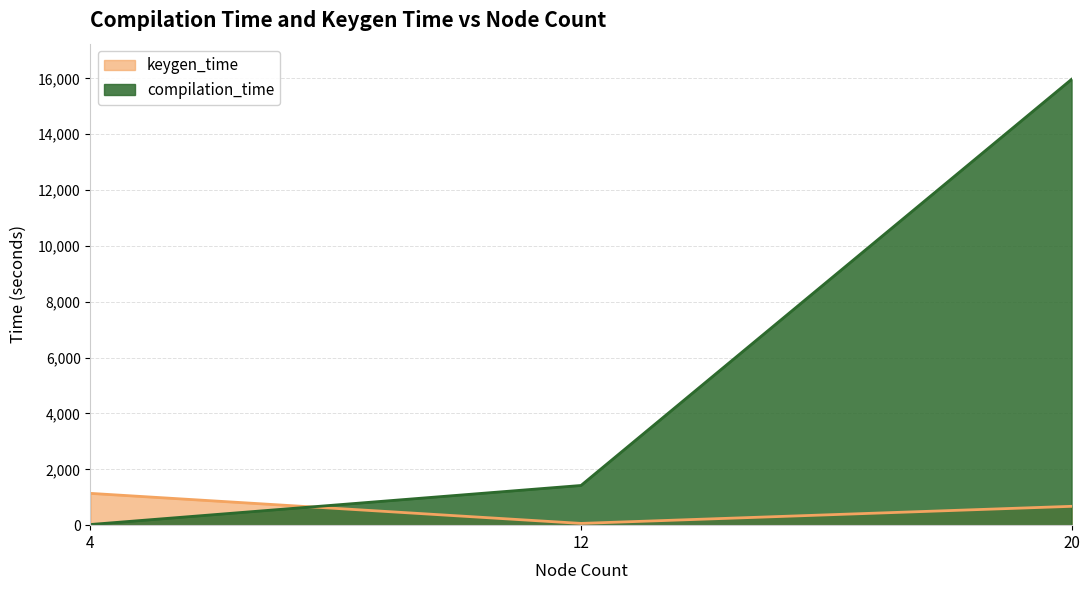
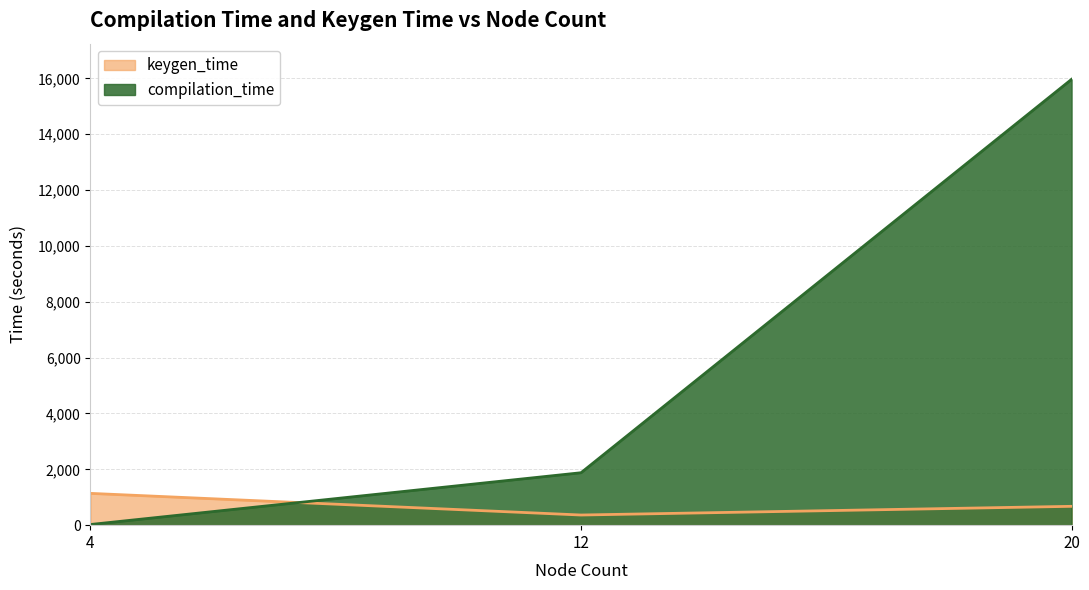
  {
    "keygen_time": {
      "4": "1,100",
-     "12": "100",
+     "12": "400",
      "20": "700"
    },
    "compilation_time": {
      "4": "0",
-     "12": "1,400",
+     "12": "1,900",
      "20": "16,000"
    }
  }
